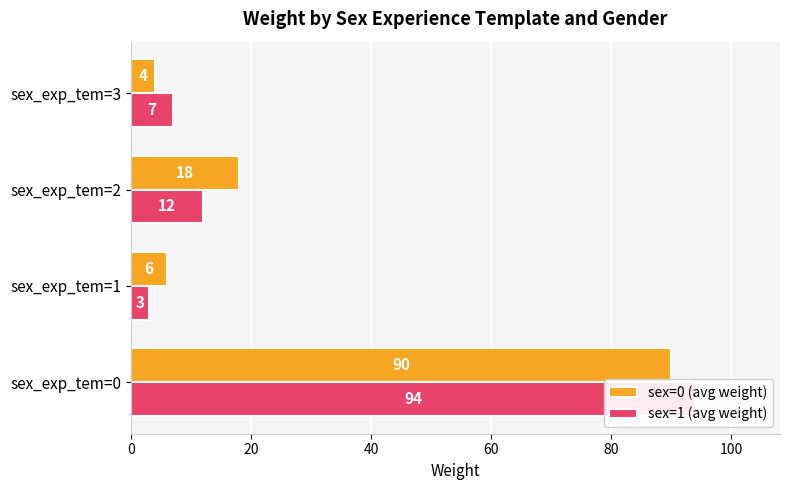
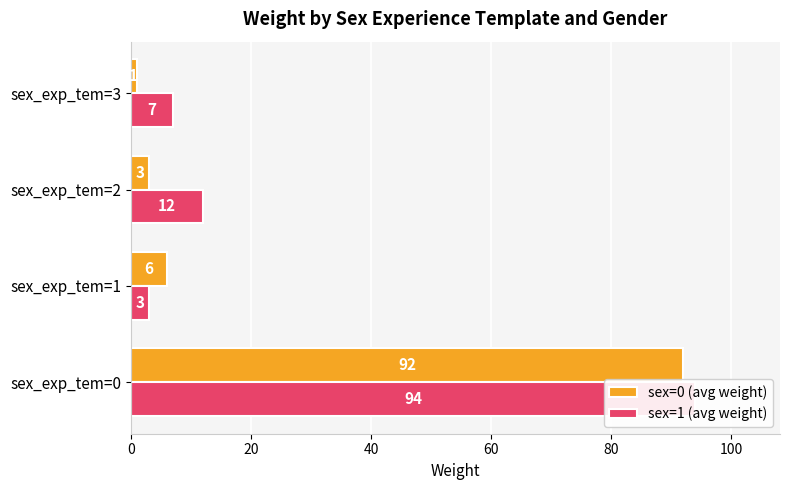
  {
    "sex=0 (avg weight)": {
-     "sex_exp_tem=3": 4,
-     "sex_exp_tem=2": 18,
+     "sex_exp_tem=3": 1,
+     "sex_exp_tem=2": 3,
      "sex_exp_tem=1": 6,
-     "sex_exp_tem=0": 90
+     "sex_exp_tem=0": 92
    },
    "sex=1 (avg weight)": {
      "sex_exp_tem=3": 7,
      "sex_exp_tem=2": 12,
      "sex_exp_tem=1": 3
    }
  }
